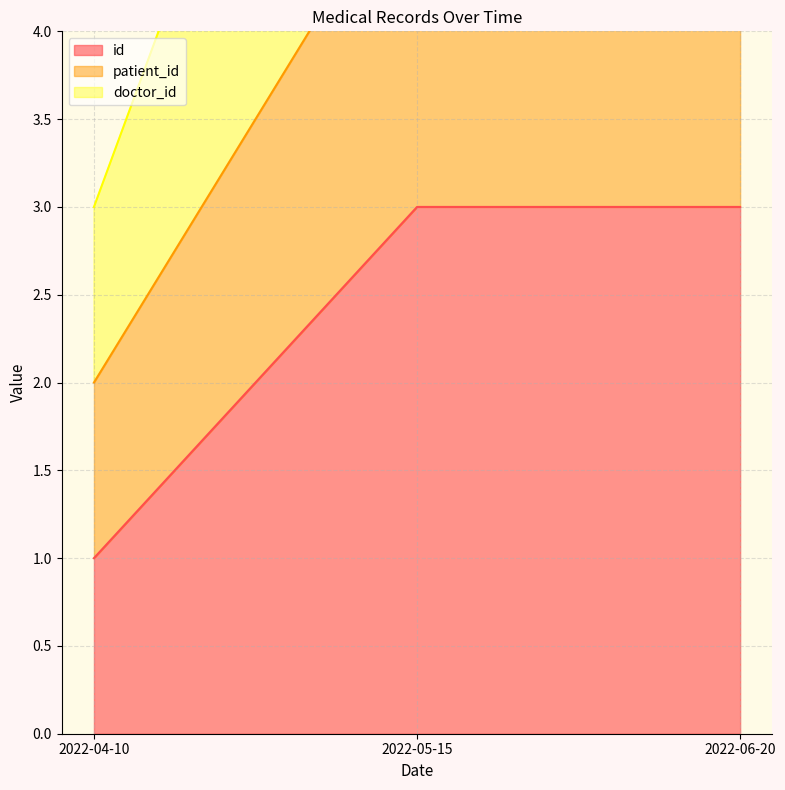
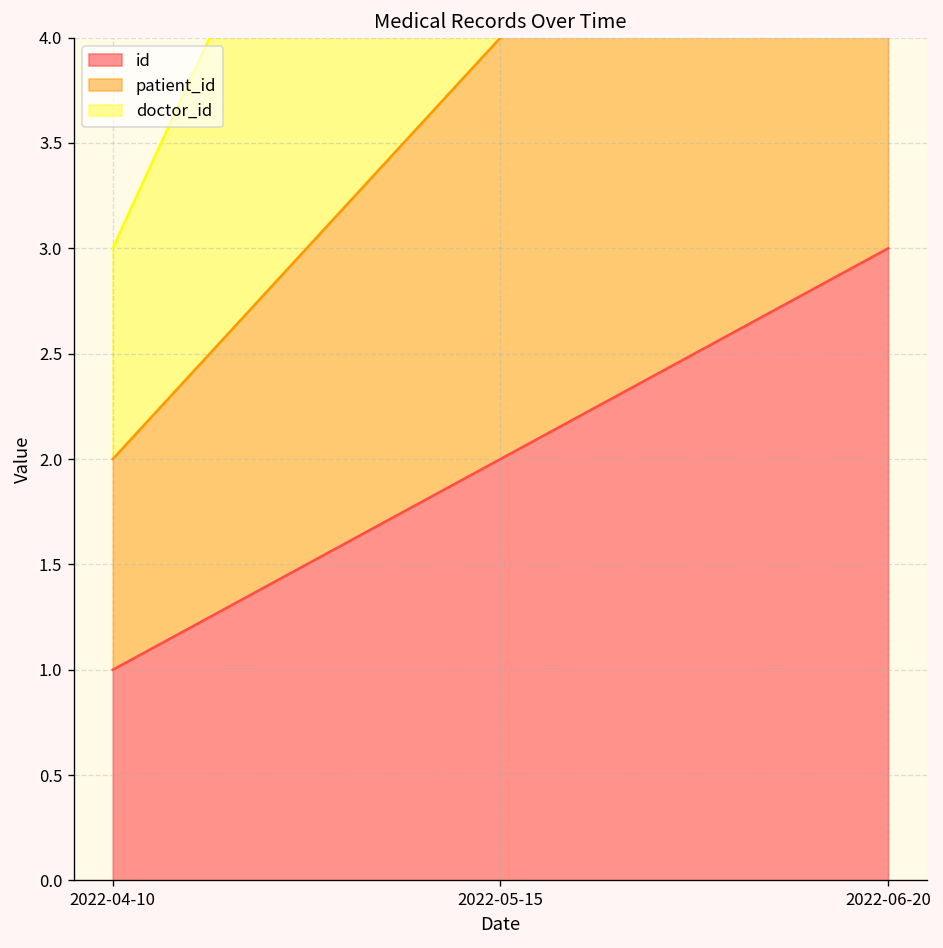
  {
    "id": {
      "2022-04-10": 1,
-     "2022-05-15": 3,
+     "2022-05-15": 2,
      "2022-06-20": 3
    },
    "patient_id": {
      "2022-04-10": 1
    },
    "doctor_id": {
      "2022-04-10": 3
    }
  }
